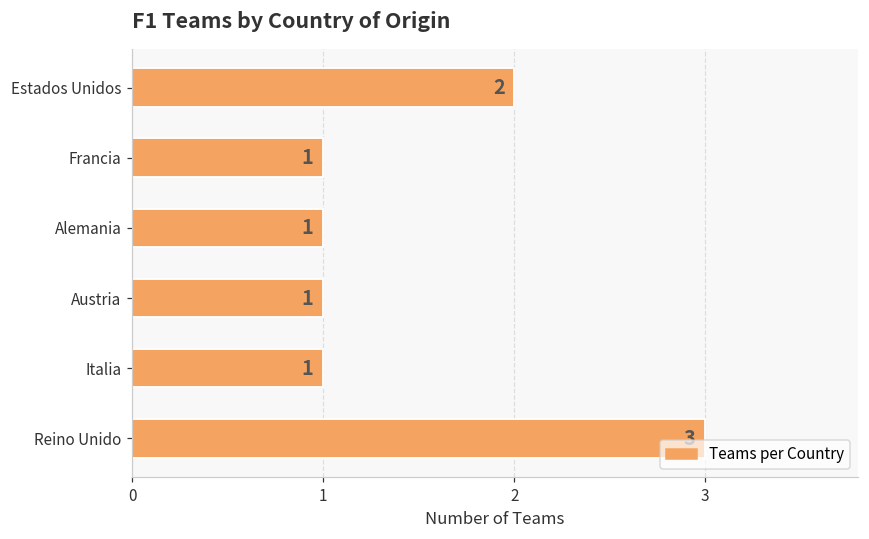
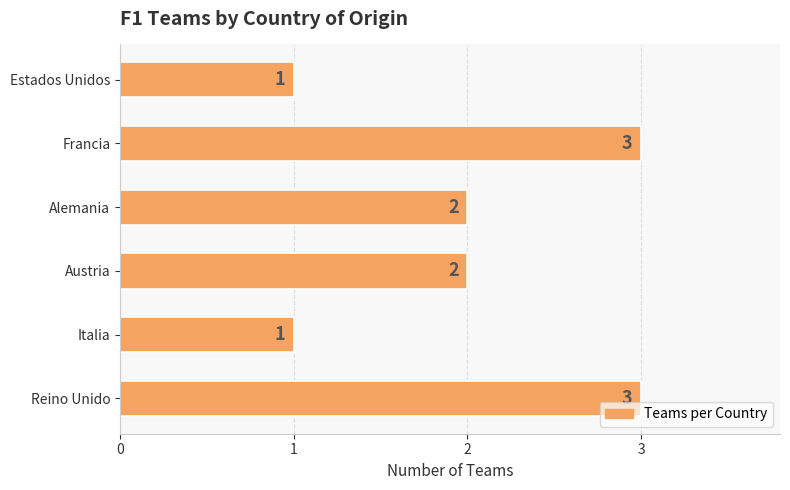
  {
-   "Estados Unidos": 2,
-   "Francia": 1,
-   "Alemania": 1,
-   "Austria": 1,
+   "Estados Unidos": 1,
+   "Francia": 3,
+   "Alemania": 2,
+   "Austria": 2,
    "Italia": 1
  }
